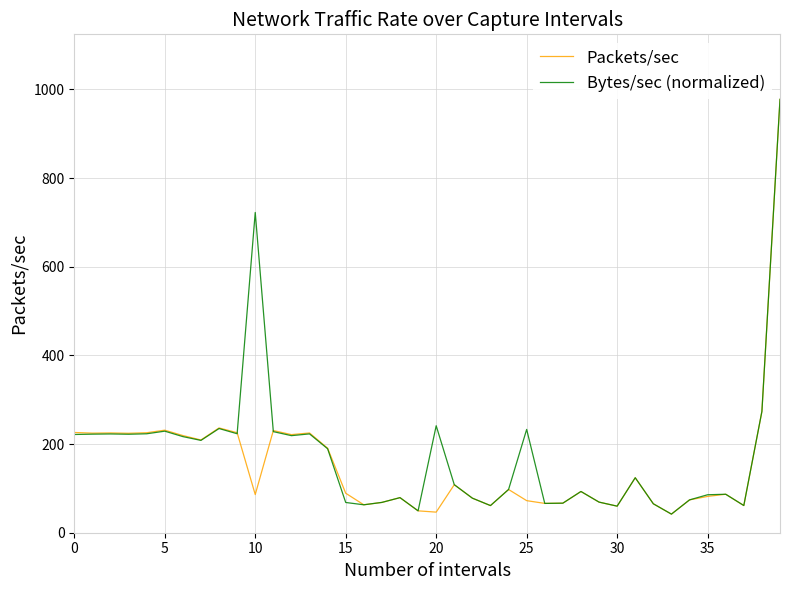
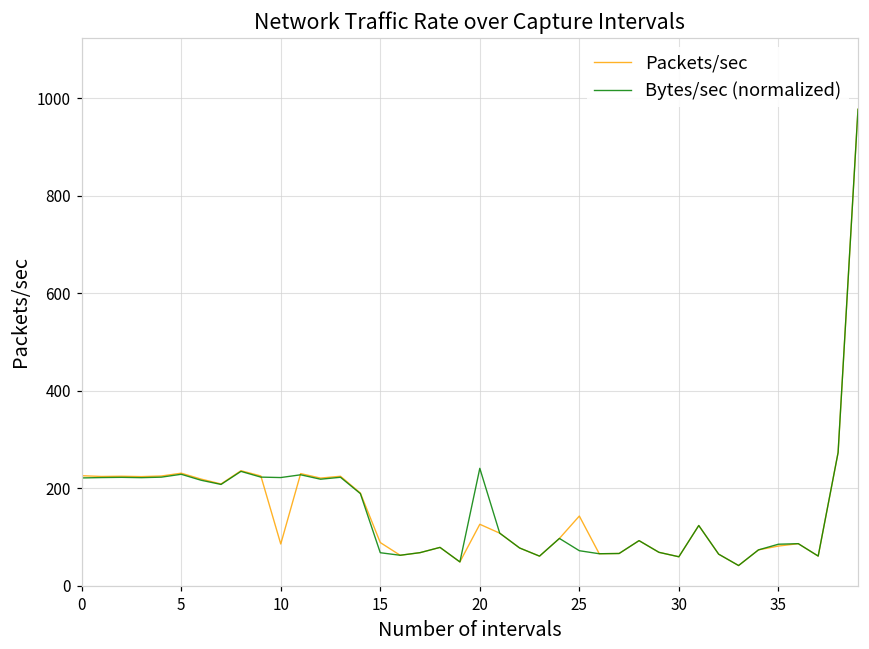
  {
    "Packets/sec": {
      "10": 90,
      "15": 90,
-     "20": 50,
-     "25": 70
+     "20": 130,
+     "25": 140
    },
    "Bytes/sec (normalized)": {
-     "10": 720,
+     "10": 220,
      "15": 70,
      "20": 240,
-     "25": 230
+     "25": 70
    }
  }
